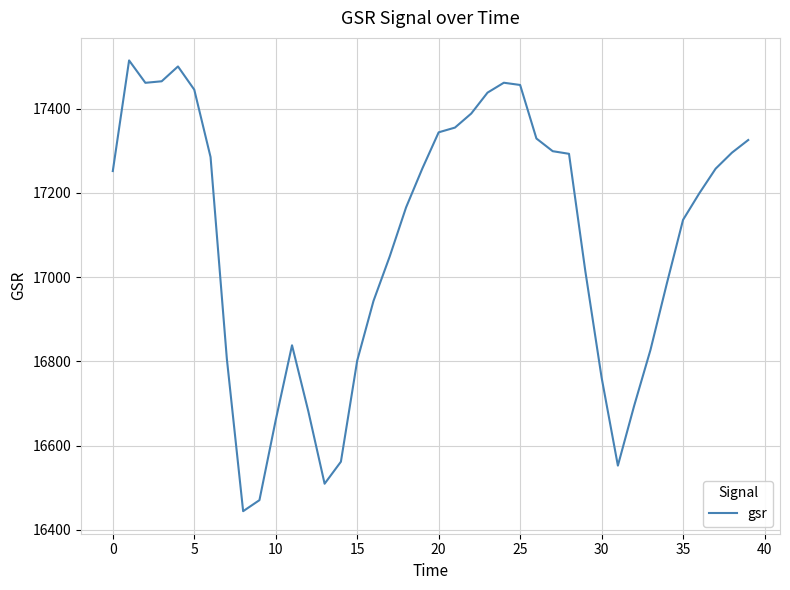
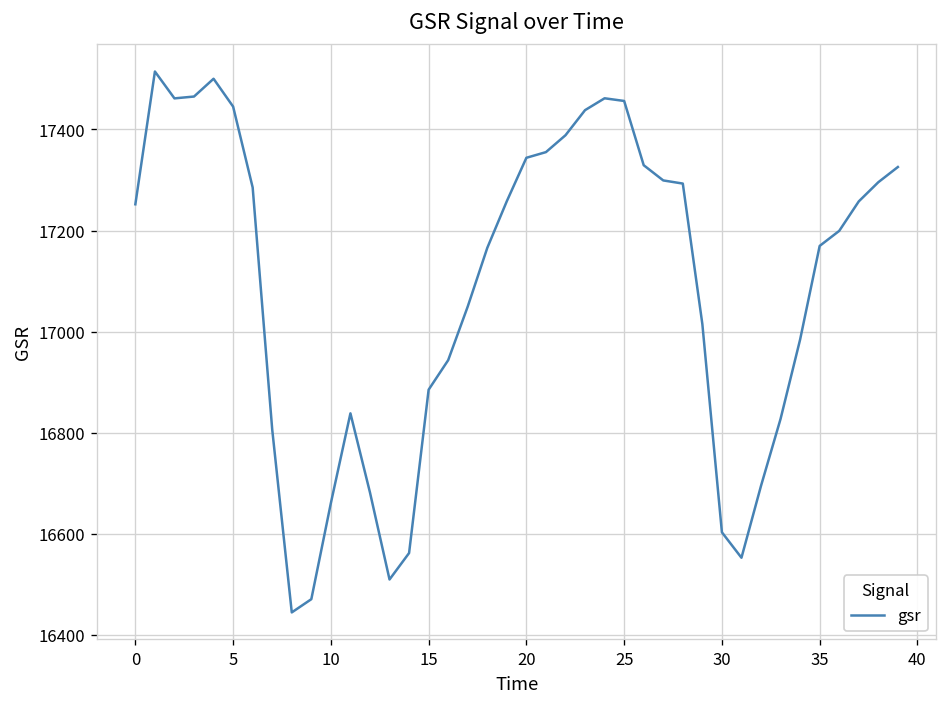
  {
    "0": 17250,
    "5": 17450,
    "10": 16660,
-   "15": 16800,
+   "15": 16890,
    "20": 17340,
    "25": 17460,
-   "30": 16760,
-   "35": 17140
+   "30": 16600,
+   "35": 17170
  }
